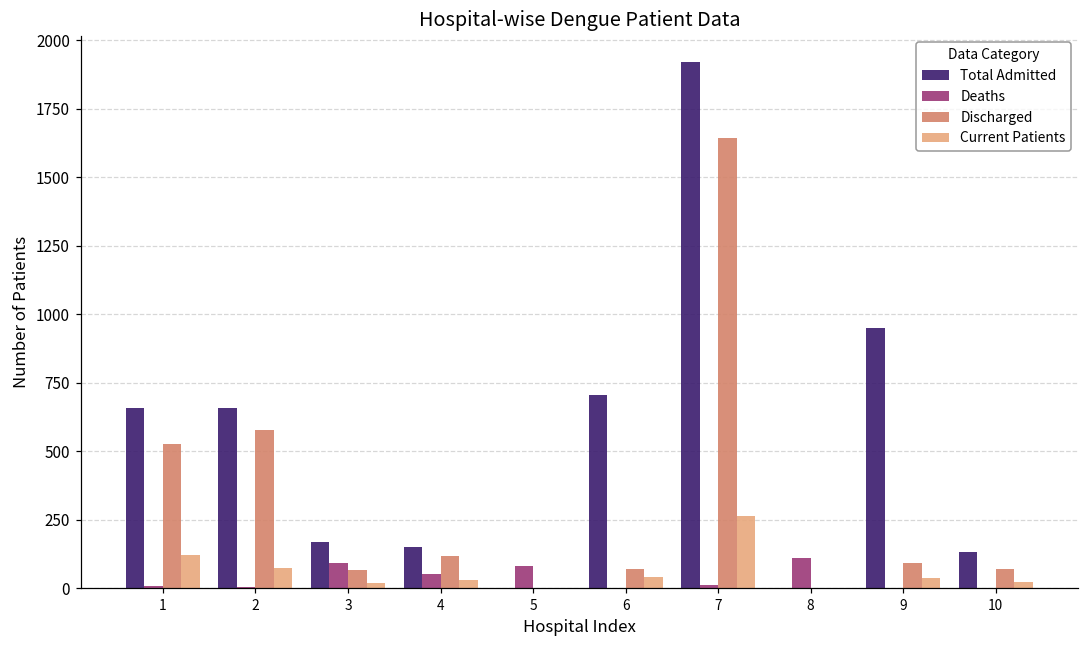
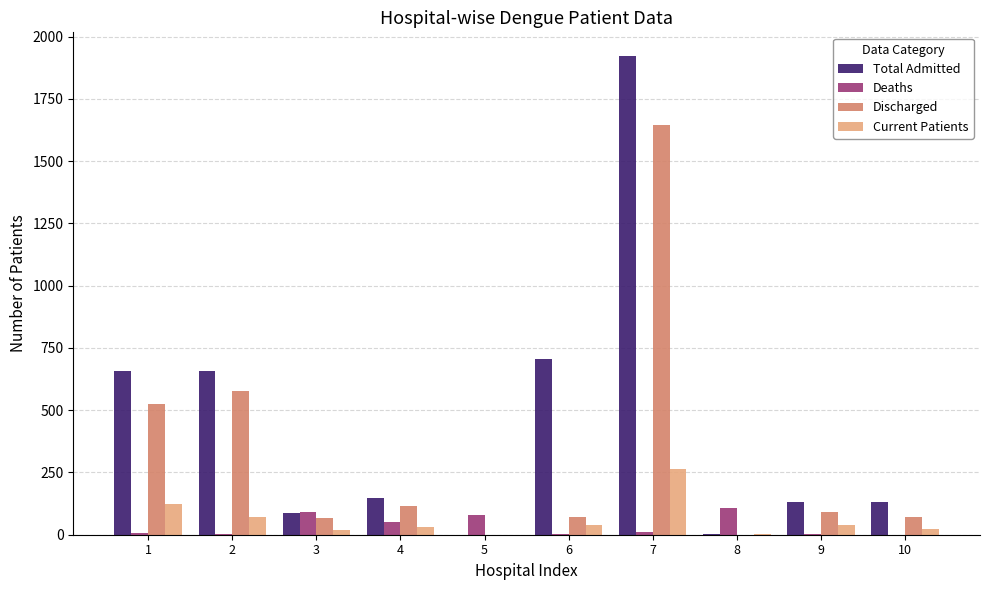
  {
    "Total Admitted": {
      "1": 660,
      "2": 660,
-     "3": 170,
+     "3": 90,
      "4": 150,
      "5": 0,
      "6": 700,
      "7": 1920,
-     "9": 950,
+     "9": 130,
      "10": 130
    },
    "Deaths": {
      "3": 90,
      "4": 50,
      "5": 80,
      "7": 10,
      "8": 110,
      "10": 0
    }
  }
